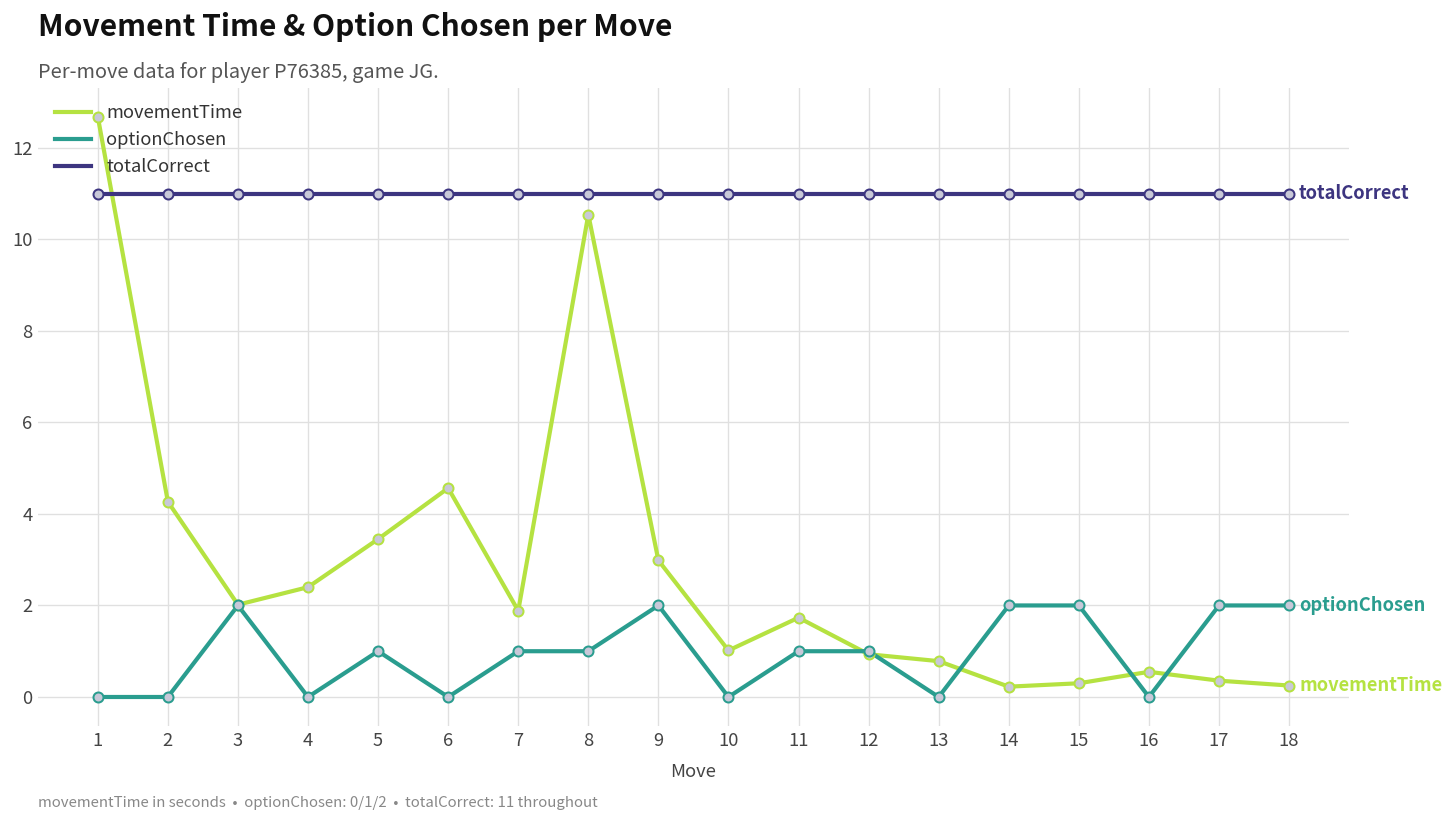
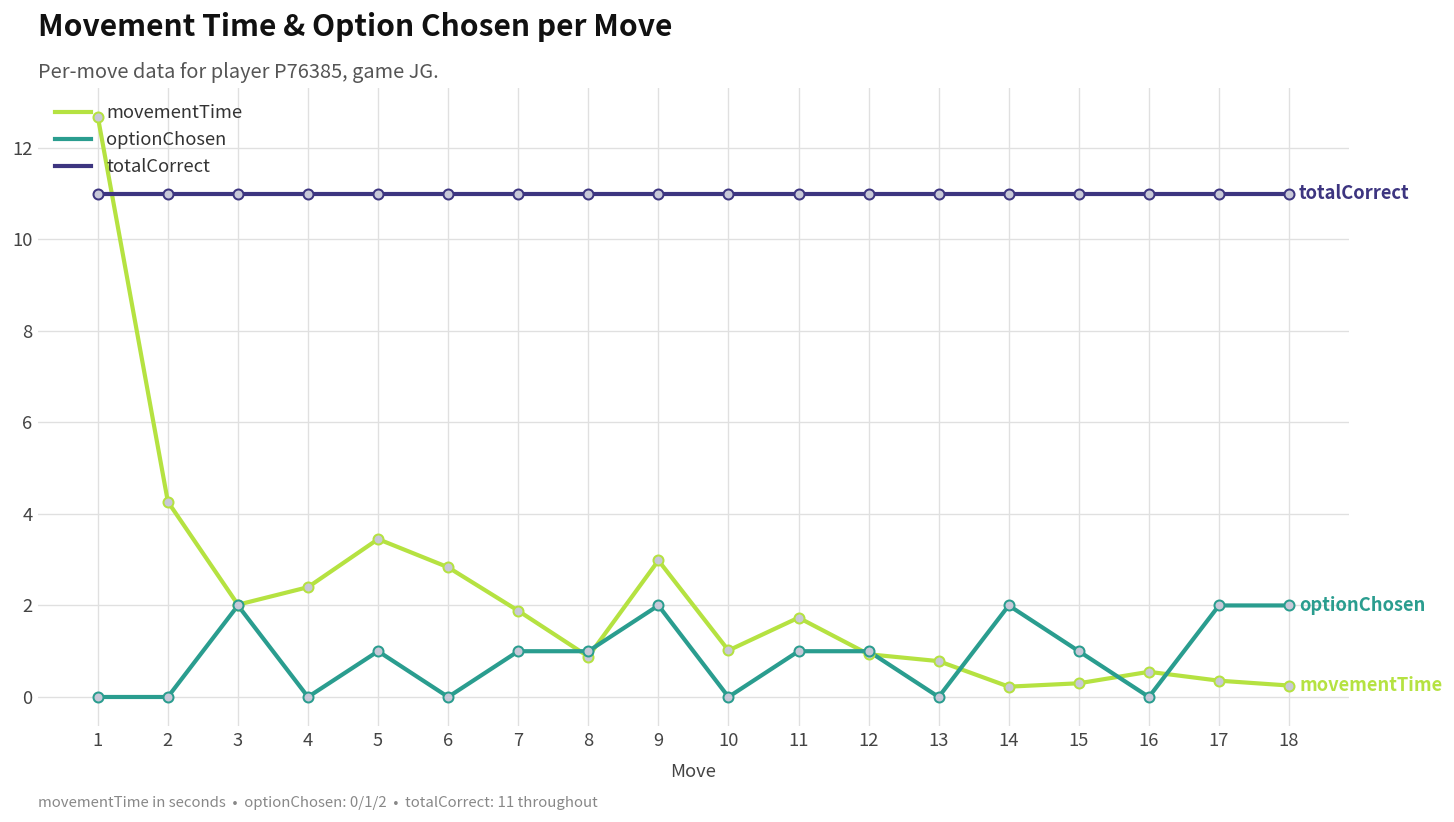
  {
    "movementTime": {
      "1": 12.7,
      "2": 4.3,
      "4": 2.4,
      "5": 3.4,
-     "6": 4.6,
+     "6": 2.8,
      "7": 1.9,
-     "8": 10.5,
+     "8": 0.9,
      "9": 3.0,
      "10": 1.0,
      "11": 1.7,
      "13": 0.8,
      "14": 0.2,
      "15": 0.3,
      "16": 0.6,
      "17": 0.4,
      "18": 0.3
    },
    "optionChosen": {
      "1": 0,
      "2": 0,
      "4": 0,
      "5": 1,
      "6": 0,
      "7": 1,
      "8": 1,
      "9": 2,
      "10": 0,
      "11": 1,
      "13": 0,
      "14": 2,
-     "15": 2,
+     "15": 1,
      "16": 0,
      "17": 2,
      "18": 2
    },
    "totalCorrect": {
      "1": 11.0,
      "2": 11.0,
      "3": 11.0,
      "4": 11.0,
      "5": 11.0,
      "6": 11.0,
      "7": 11.0,
      "8": 11.0,
      "9": 11.0,
      "10": 11.0,
      "11": 11.0,
      "12": 11.0,
      "13": 11.0,
      "14": 11.0,
      "15": 11.0,
      "16": 11.0,
      "17": 11.0,
      "18": 11.0
    }
  }
